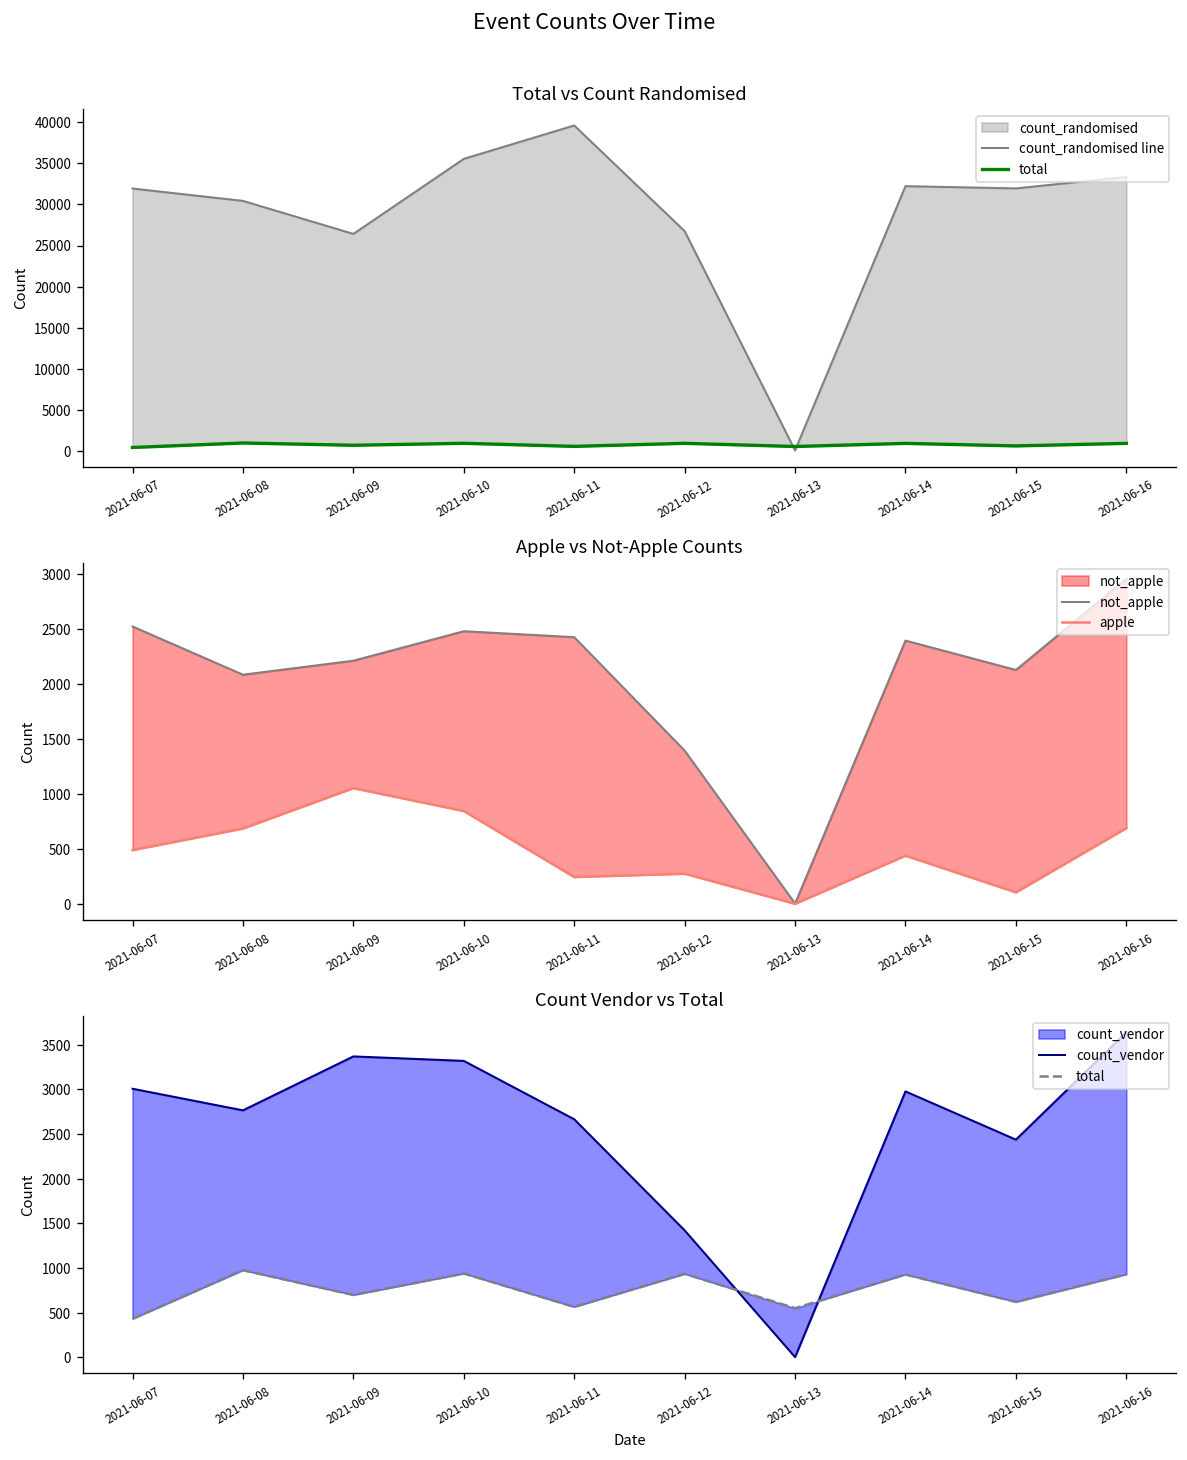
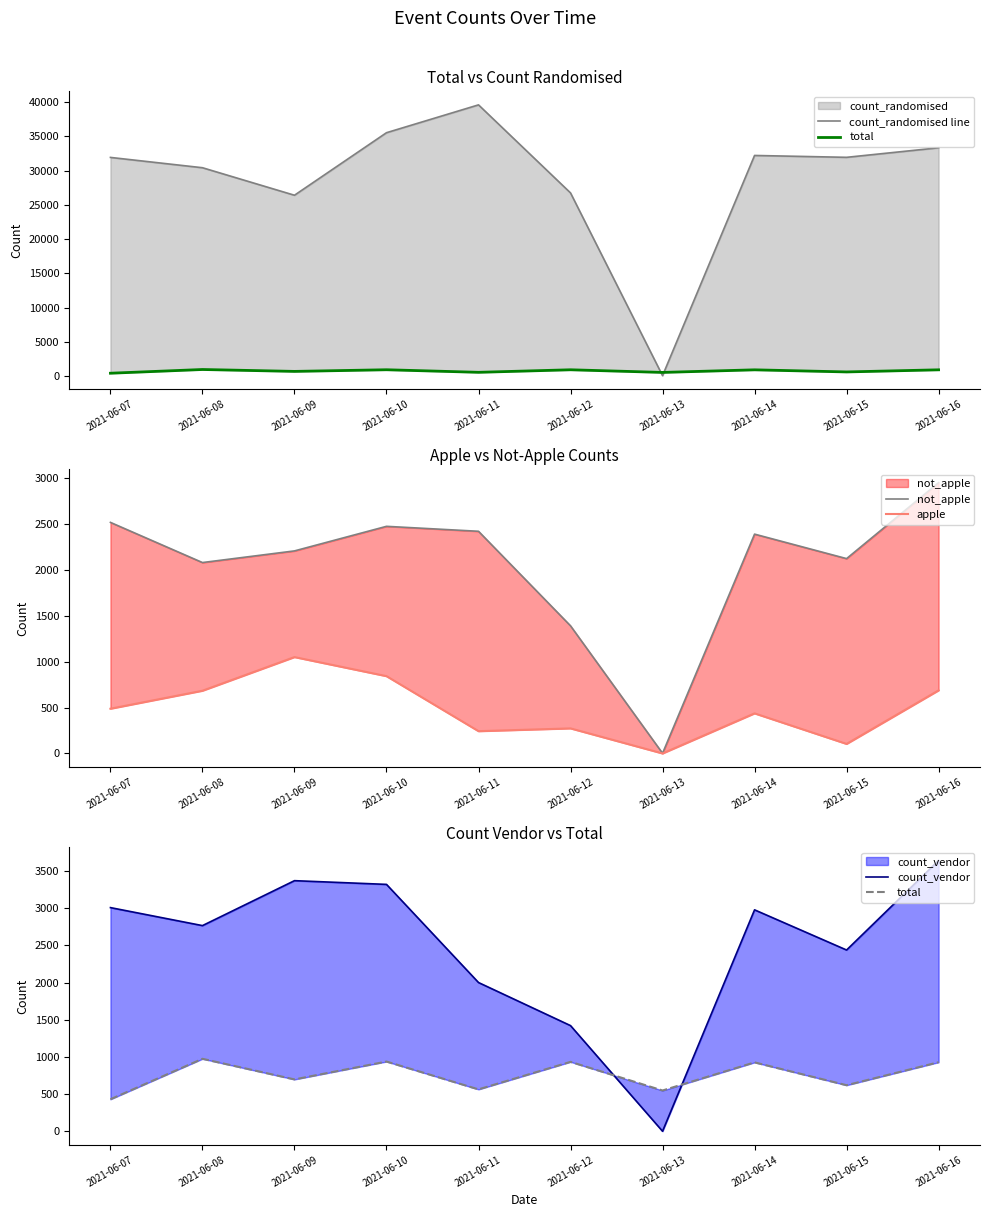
  {
    "Apple vs Not-Apple Counts": {
      "apple": {
        "2021-06-07": 500,
        "2021-06-08": 700,
        "2021-06-09": 1100,
        "2021-06-10": 800,
        "2021-06-11": 200,
        "2021-06-12": 300,
        "2021-06-14": 400,
        "2021-06-15": 100,
        "2021-06-16": 700
      }
    },
    "Count Vendor vs Total": {
      "count_vendor": {
-       "2021-06-11": 2700
+       "2021-06-11": 2000
      },
      "total": {
        "2021-06-07": 400,
        "2021-06-08": 1000,
        "2021-06-09": 700,
        "2021-06-10": 900,
        "2021-06-11": 600,
        "2021-06-12": 900,
        "2021-06-14": 900,
        "2021-06-15": 600,
        "2021-06-16": 900
      }
    }
  }
